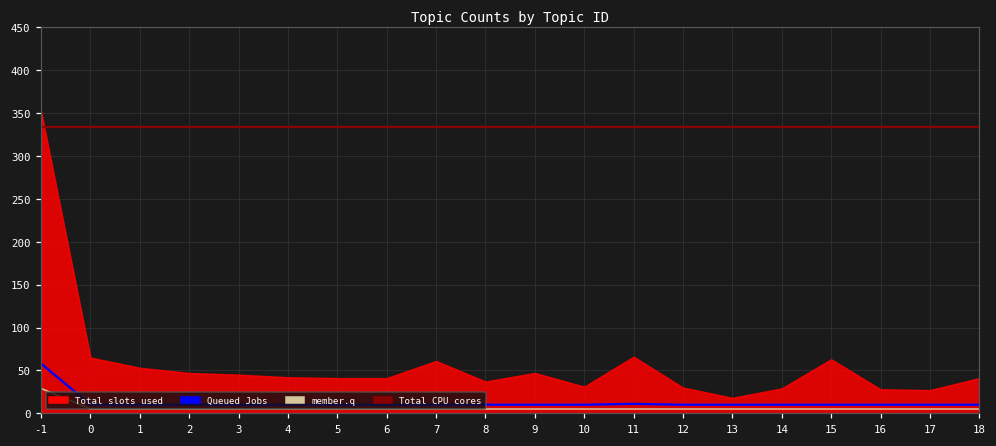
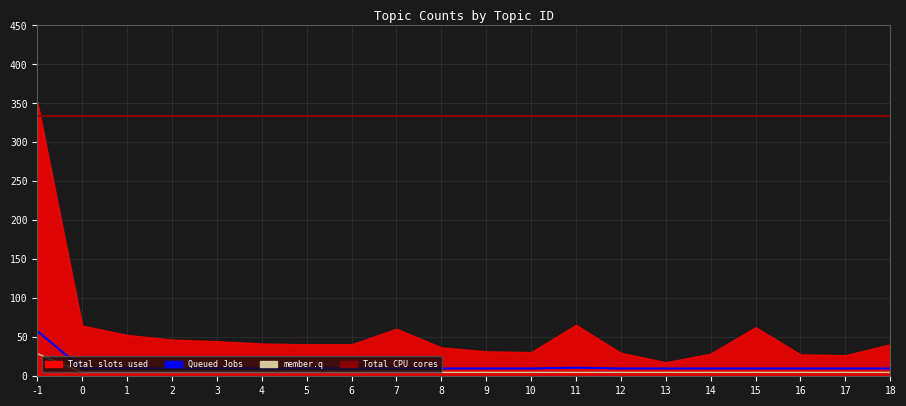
  {
    "Queued Jobs": {
      "-1": 60,
      "9": 10,
      "10": 10,
      "11": 10,
      "12": 10,
      "13": 10,
      "14": 10,
      "15": 10,
      "16": 10,
      "17": 10,
      "18": 10
    },
    "Total slots used": {
      "-1": 350,
      "0": 70,
      "1": 50,
      "2": 50,
      "3": 50,
      "4": 40,
      "5": 40,
      "6": 40,
      "7": 60,
      "8": 40,
-     "9": 50,
+     "9": 30,
      "10": 30,
      "11": 70,
      "12": 30,
      "13": 20,
      "14": 30,
      "15": 60,
      "16": 30,
      "17": 30,
      "18": 40
    },
    "member.q": {
      "-1": 30,
      "0": 10,
      "1": 10,
      "2": 10,
      "3": 10,
      "4": 10,
      "5": 10,
      "6": 10,
      "7": 10,
      "8": 10,
      "9": 10,
      "10": 10,
      "11": 10,
      "12": 10,
      "13": 10,
      "14": 10,
      "15": 10,
      "16": 10,
      "17": 10,
      "18": 10
    }
  }
